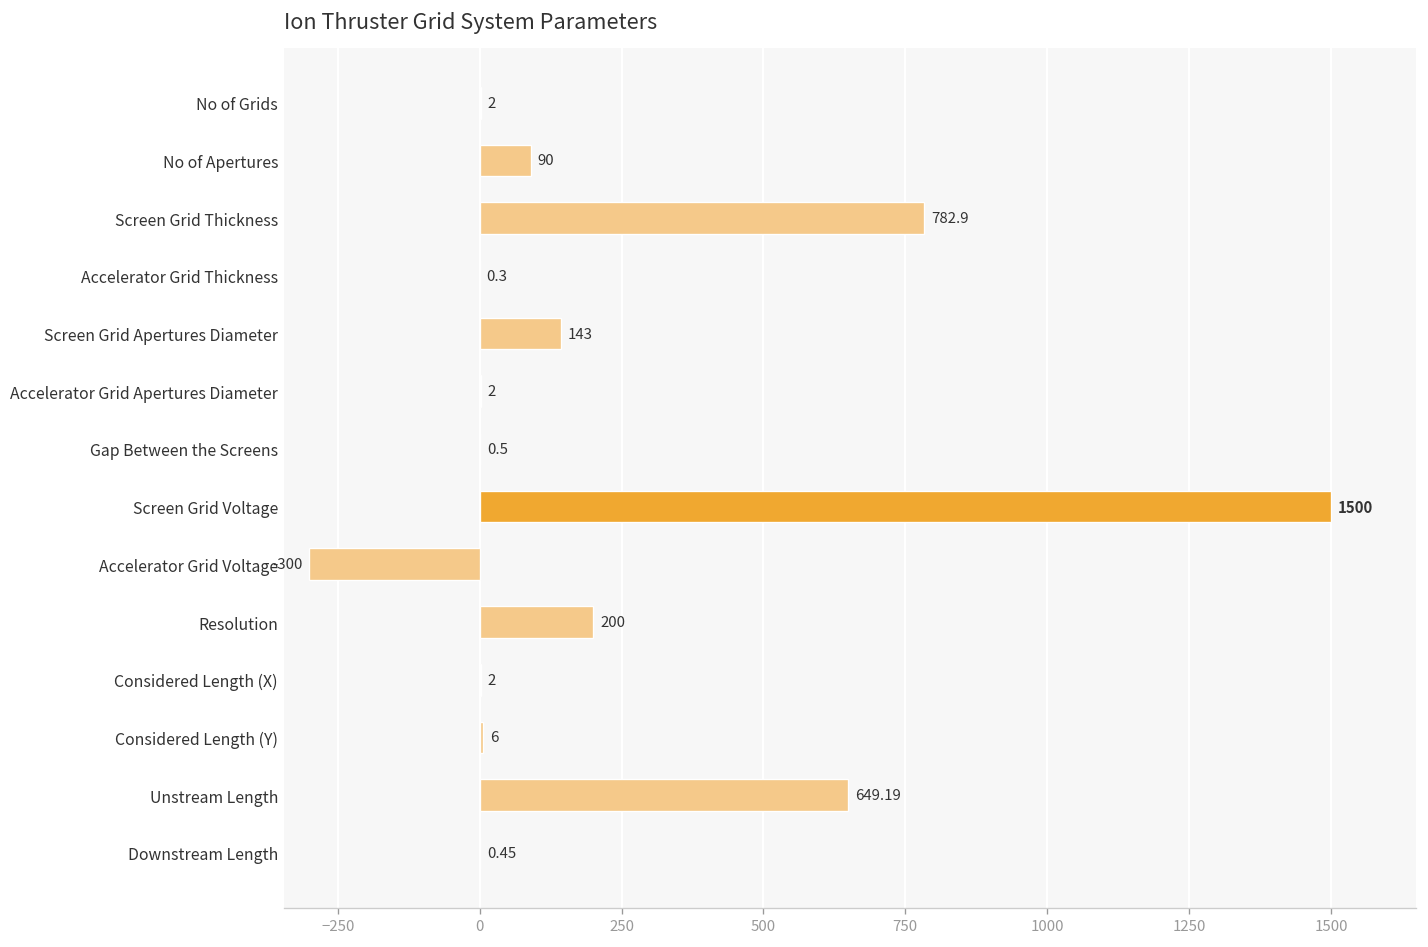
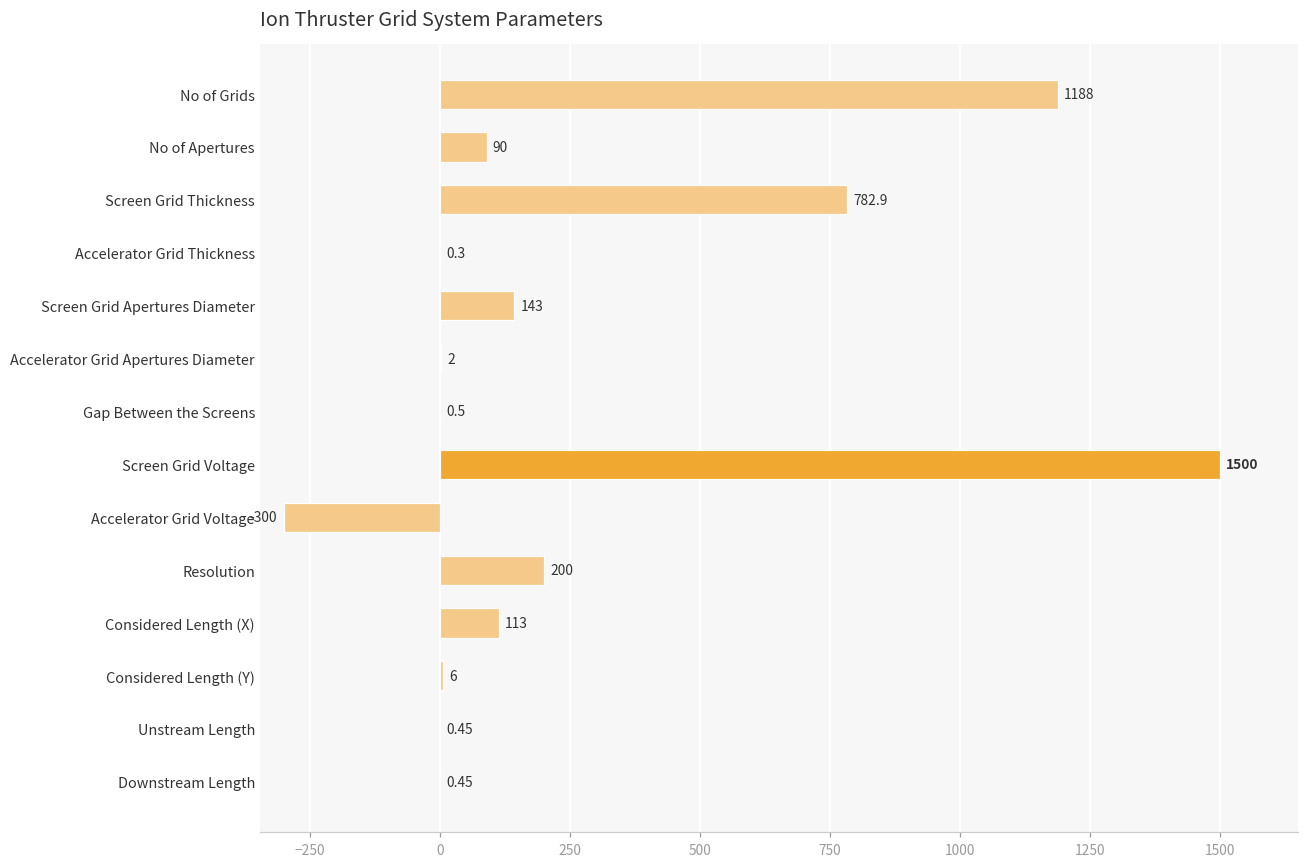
  {
-   "No of Grids": 2,
+   "No of Grids": 1188,
    "No of Apertures": 90,
    "Screen Grid Thickness": 782.9,
    "Accelerator Grid Thickness": 0.3,
    "Screen Grid Apertures Diameter": 143,
    "Accelerator Grid Apertures Diameter": 2,
    "Gap Between the Screens": 0.5,
    "Screen Grid Voltage": 1500,
    "Accelerator Grid Voltage": -300,
    "Resolution": 200,
-   "Considered Length (X)": 2,
+   "Considered Length (X)": 113,
    "Considered Length (Y)": 6,
-   "Unstream Length": 649.19,
+   "Unstream Length": 0.45,
    "Downstream Length": 0.45
  }
